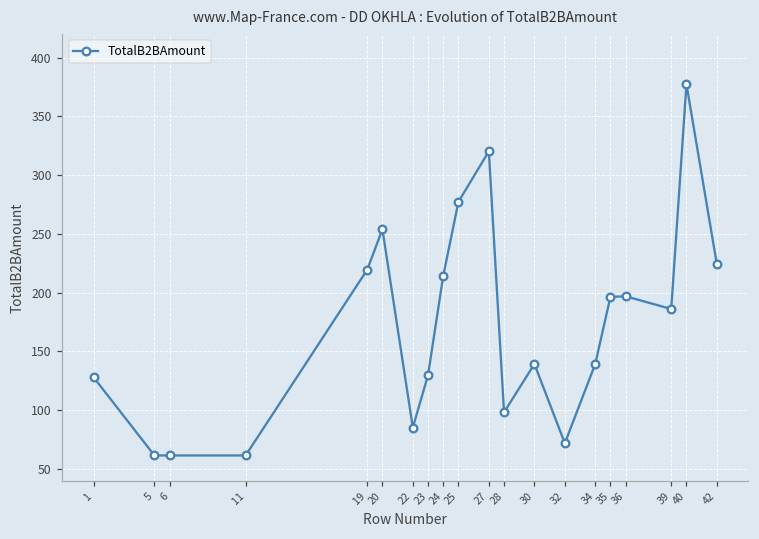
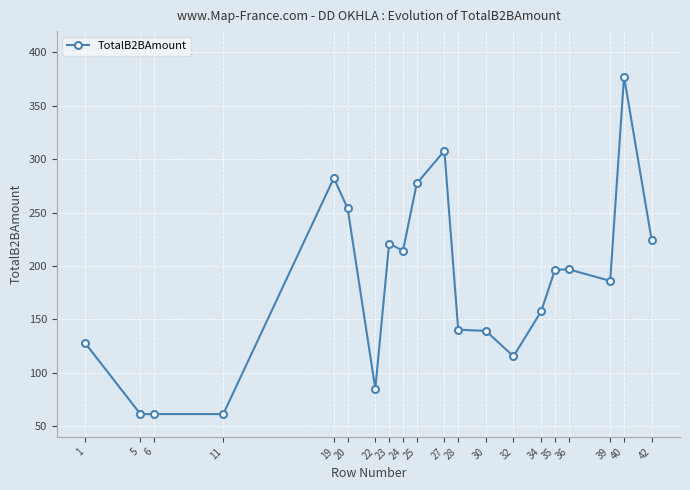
  {
    "1": 128,
    "5": 61,
    "6": 61,
    "11": 61,
-   "19": 220,
+   "19": 282,
    "20": 254,
    "22": 85,
-   "23": 130,
+   "23": 221,
    "24": 214,
    "25": 277,
-   "27": 320,
-   "28": 98,
+   "27": 308,
+   "28": 140,
    "30": 139,
-   "32": 72,
-   "34": 139,
+   "32": 115,
+   "34": 157,
    "35": 196,
    "36": 197,
    "39": 186,
    "40": 377,
    "42": 224
  }
